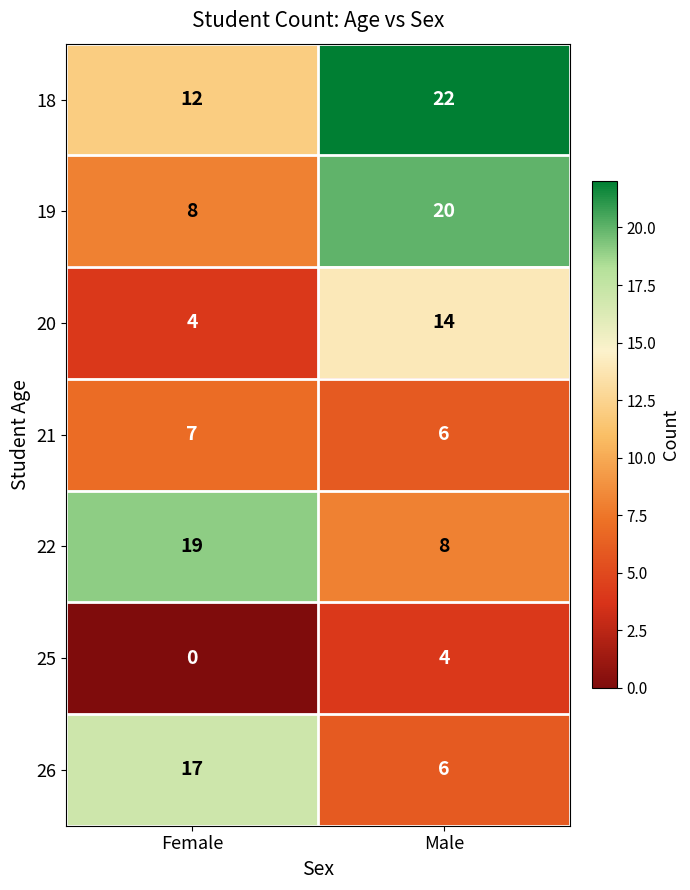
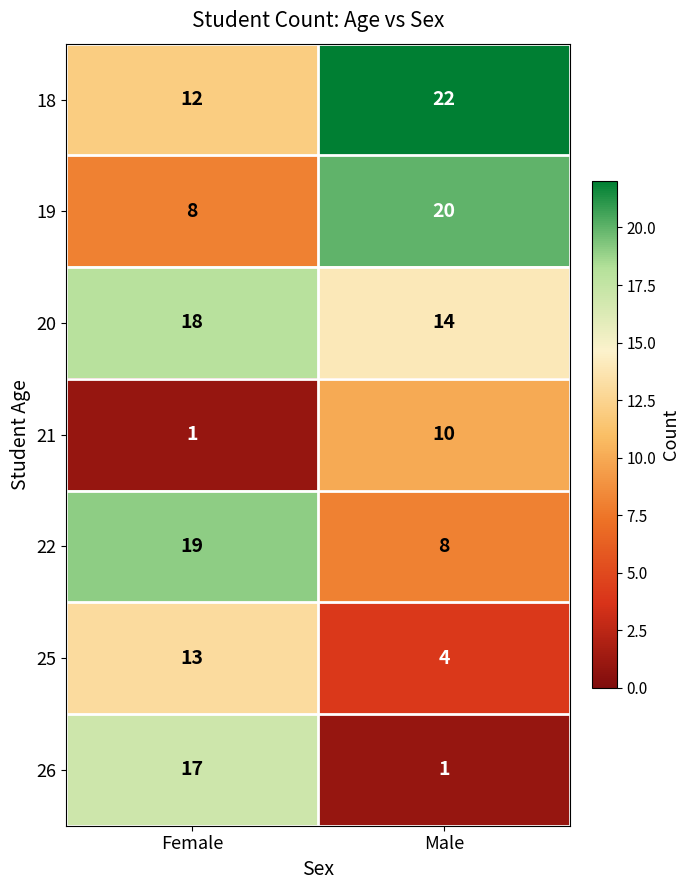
  {
    "18": {
      "Female": 12,
      "Male": 22
    },
    "19": {
      "Female": 8,
      "Male": 20
    },
    "20": {
-     "Female": 4,
+     "Female": 18,
      "Male": 14
    },
    "21": {
-     "Female": 7,
-     "Male": 6
+     "Female": 1,
+     "Male": 10
    },
    "22": {
      "Female": 19,
      "Male": 8
    },
    "25": {
-     "Female": 0,
+     "Female": 13,
      "Male": 4
    },
    "26": {
      "Female": 17,
-     "Male": 6
+     "Male": 1
    }
  }
